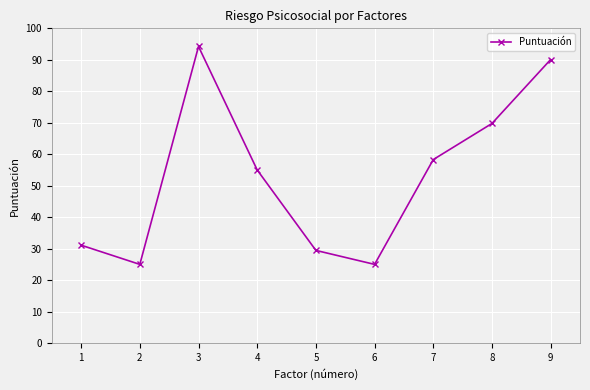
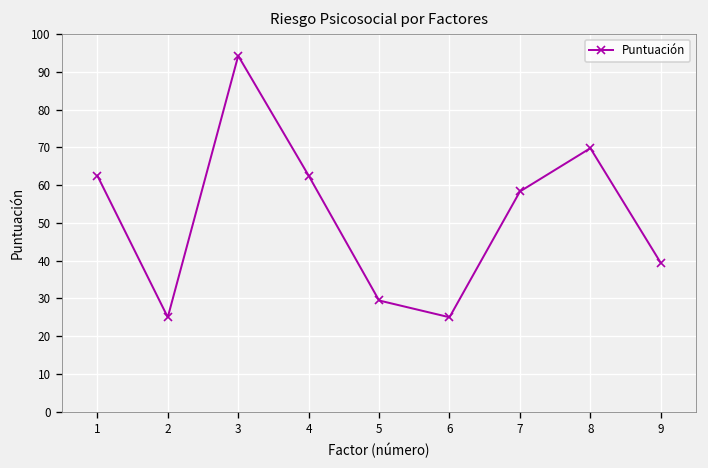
  {
-   "1": 31,
+   "1": 63,
    "2": 25,
    "3": 94,
-   "4": 55,
+   "4": 63,
    "5": 29,
    "6": 25,
    "7": 58,
    "8": 70,
-   "9": 90
+   "9": 39
  }
